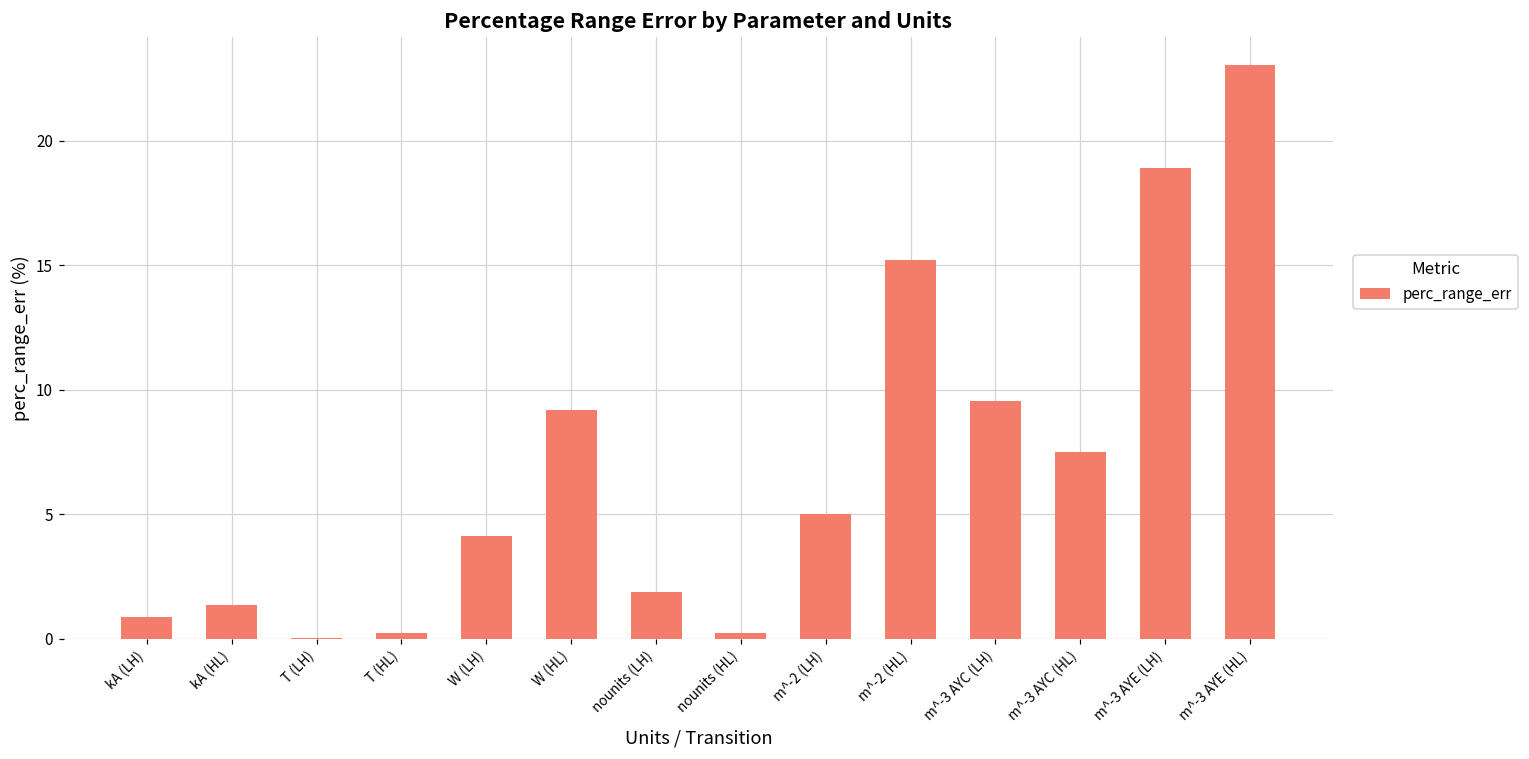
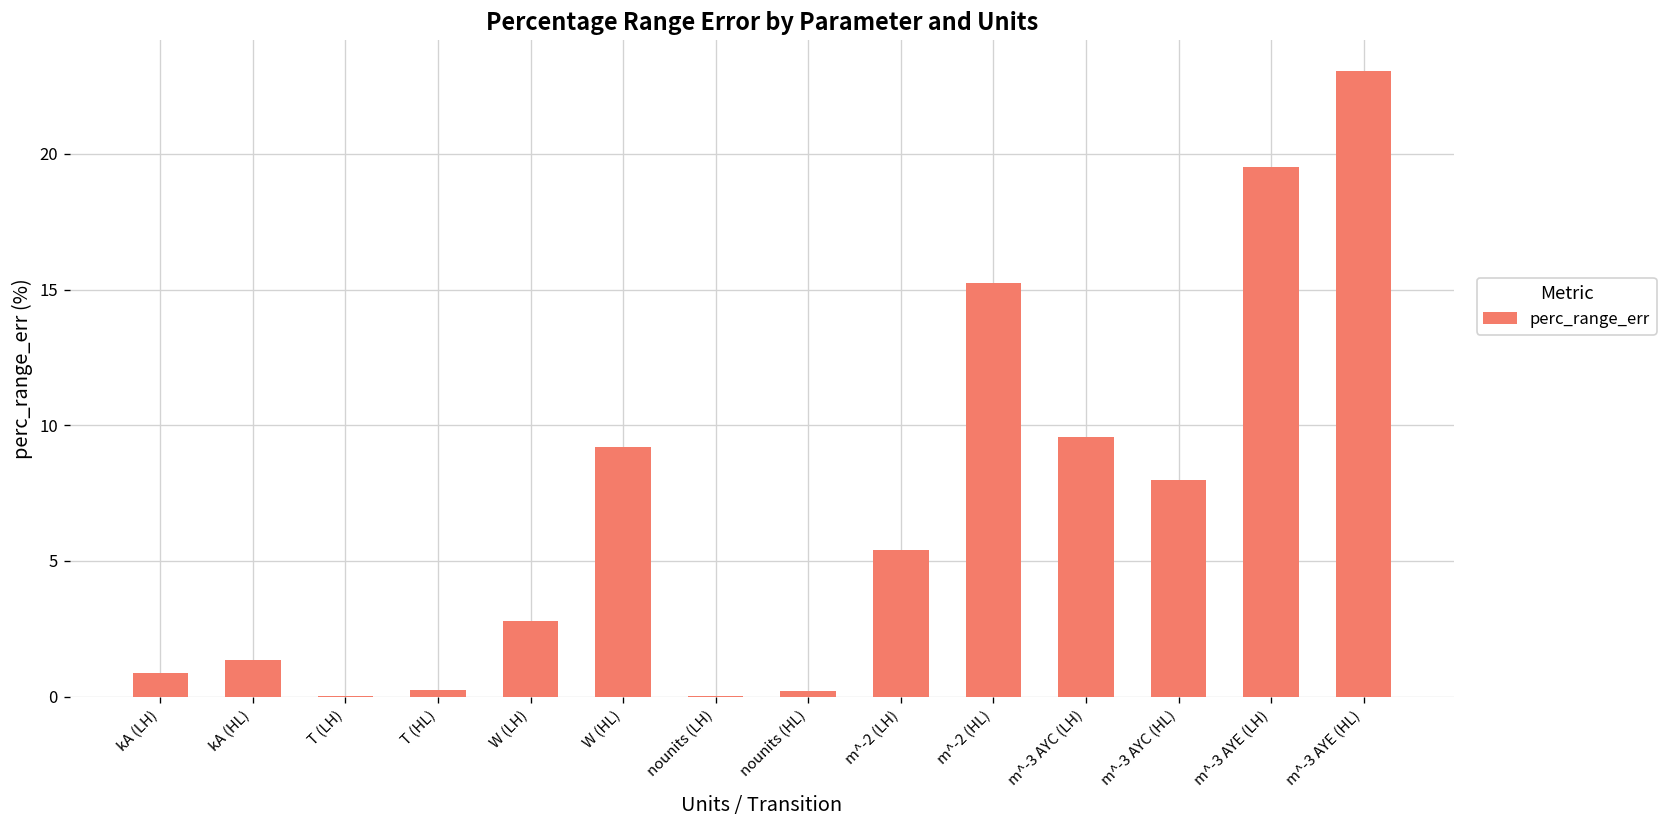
  {
    "kA (LH)": 0.9,
    "kA (HL)": 1.3,
    "T (HL)": 0.2,
-   "W (LH)": 4.1,
+   "W (LH)": 2.8,
    "W (HL)": 9.2,
-   "nounits (LH)": 1.9,
+   "nounits (LH)": 0.0,
    "nounits (HL)": 0.2,
-   "m^-2 (LH)": 5.0,
+   "m^-2 (LH)": 5.4,
    "m^-2 (HL)": 15.2,
    "m^-3 AYC (LH)": 9.6,
-   "m^-3 AYC (HL)": 7.5,
-   "m^-3 AYE (LH)": 18.9,
+   "m^-3 AYC (HL)": 8.0,
+   "m^-3 AYE (LH)": 19.5,
    "m^-3 AYE (HL)": 23.0
  }
